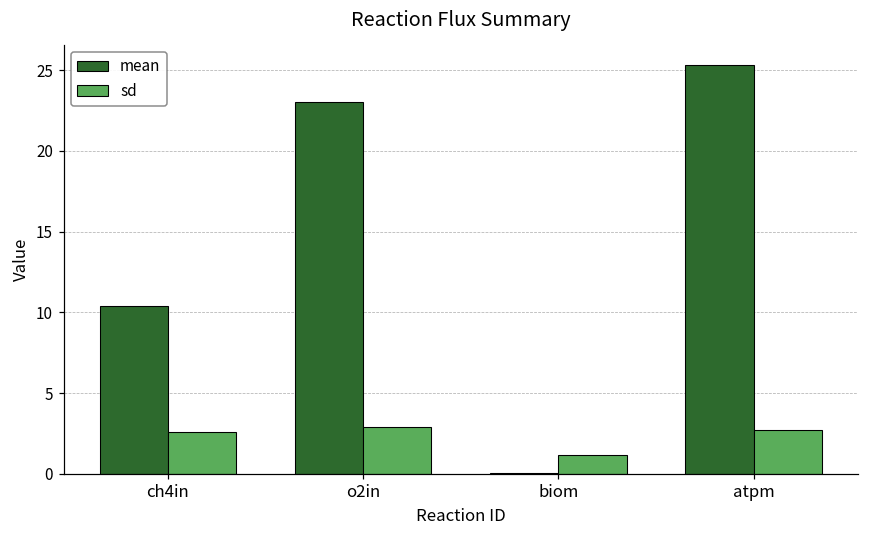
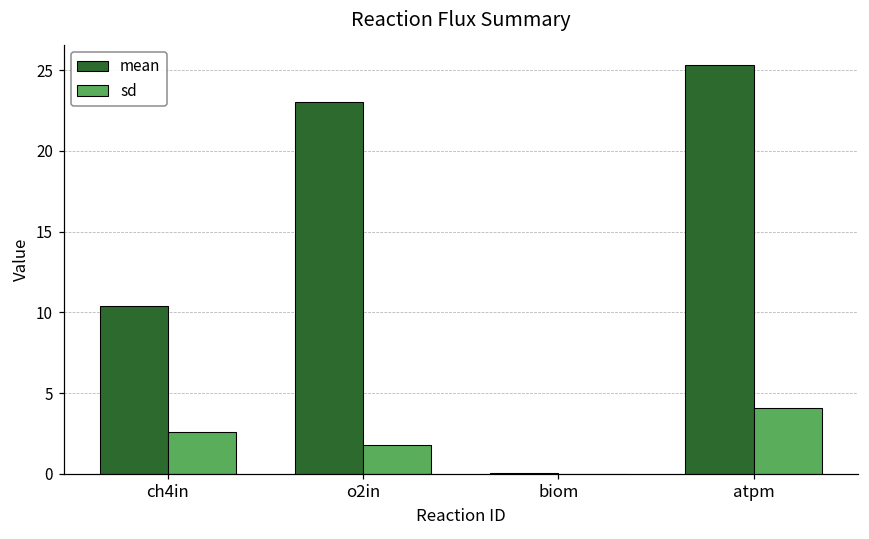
  {
    "mean": {
      "ch4in": 10.4,
      "o2in": 23.0,
      "atpm": 25.3
    },
    "sd": {
      "ch4in": 2.6,
-     "o2in": 2.9,
-     "biom": 1.2,
-     "atpm": 2.7
+     "o2in": 1.8,
+     "biom": 0.0,
+     "atpm": 4.1
    }
  }
